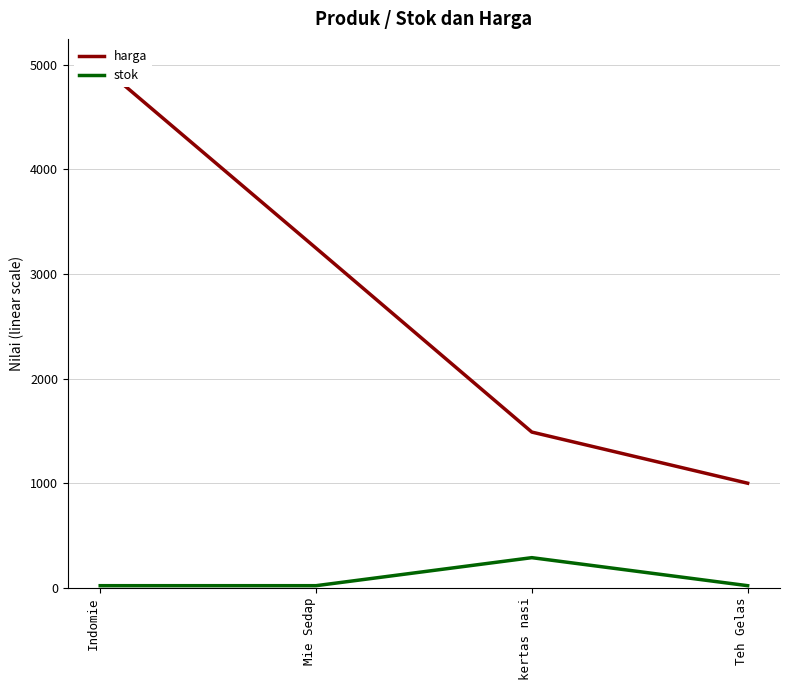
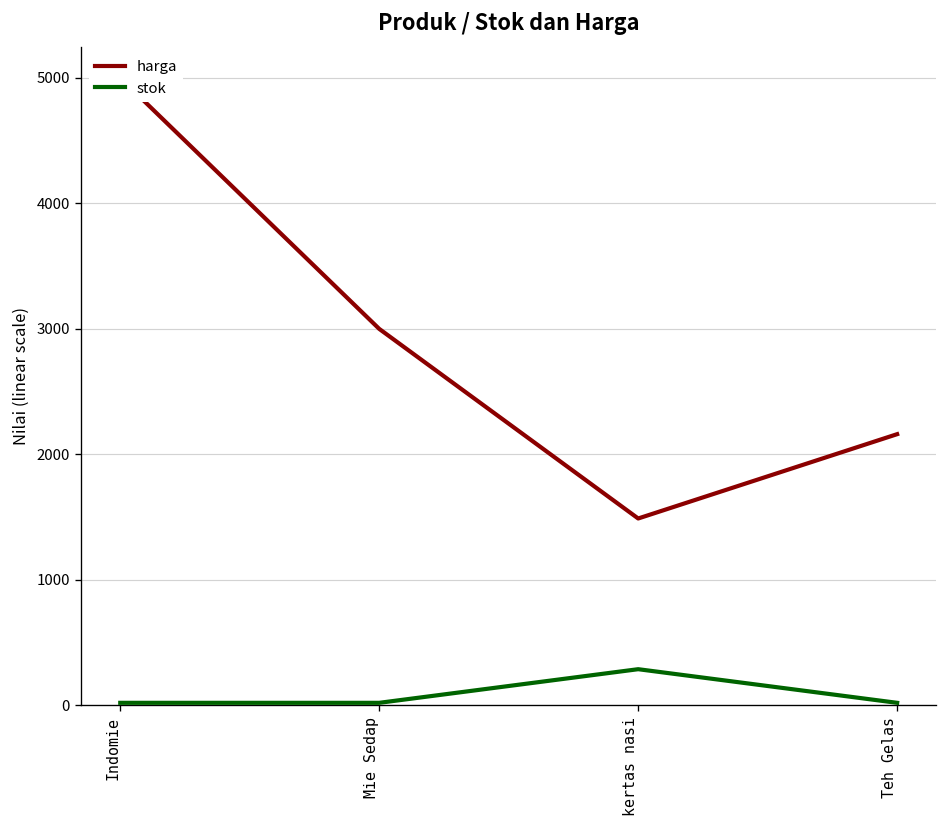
  {
    "harga": {
-     "Mie Sedap": 3250,
+     "Mie Sedap": 3000,
      "kertas nasi": 1490,
-     "Teh Gelas": 1000
+     "Teh Gelas": 2160
    },
    "stok": {
      "Indomie": 20,
      "Mie Sedap": 20,
      "kertas nasi": 290,
      "Teh Gelas": 20
    }
  }
